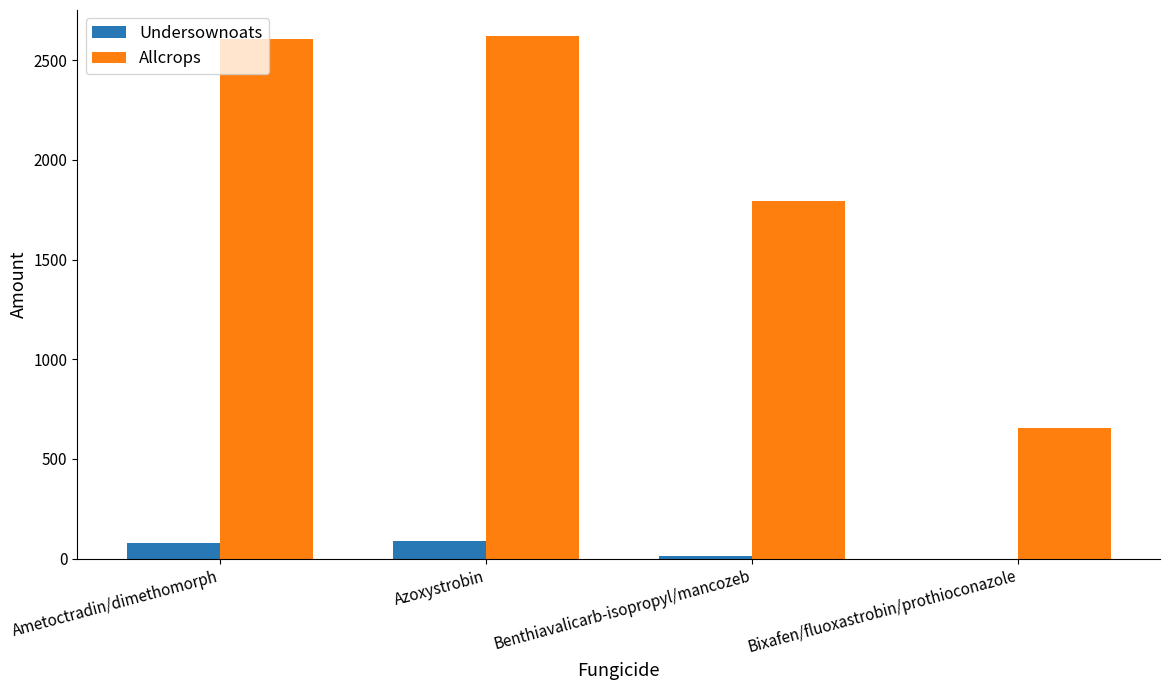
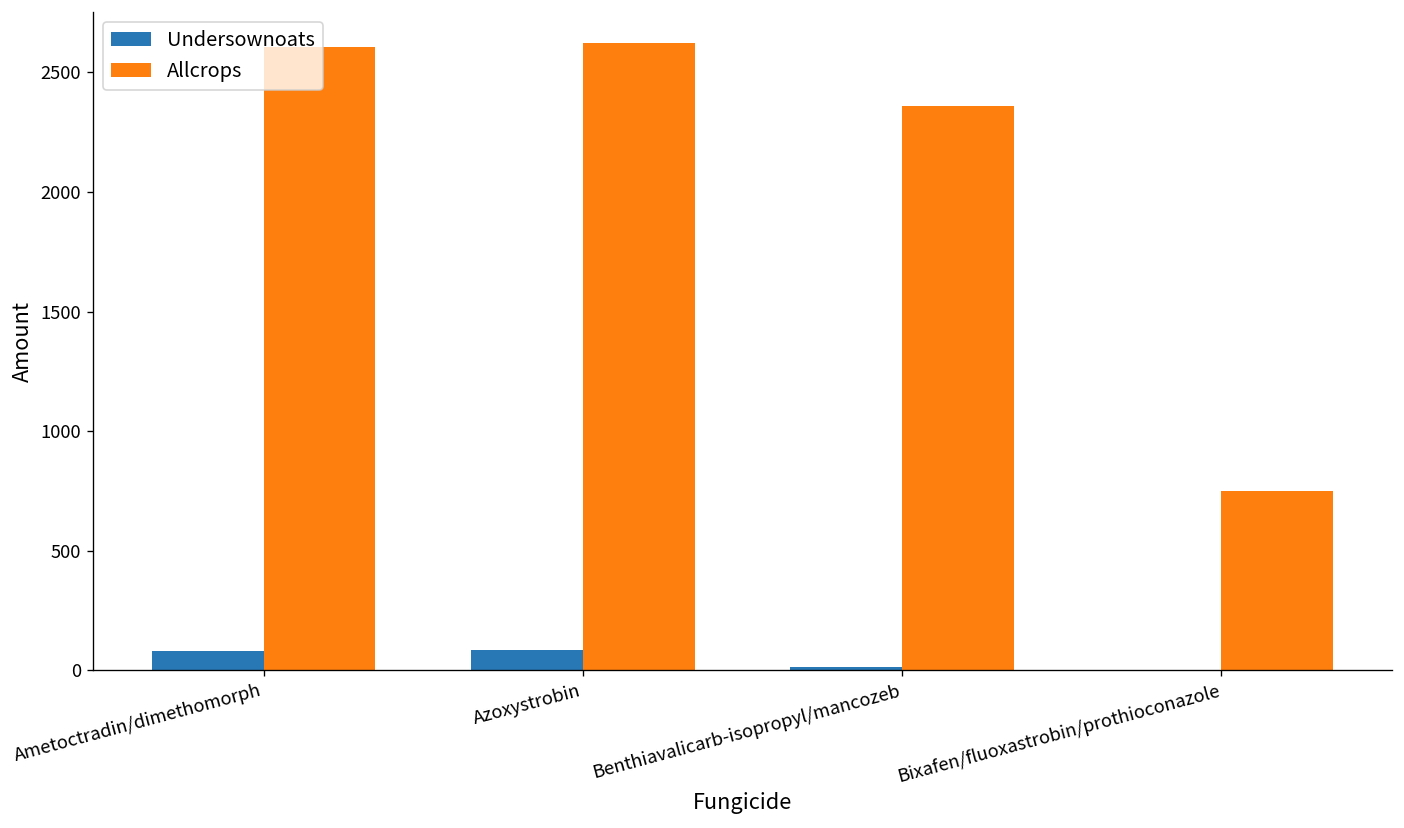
  {
    "Undersownoats": {
      "Ametoctradin/dimethomorph": 80,
      "Azoxystrobin": 90,
      "Benthiavalicarb-isopropyl/mancozeb": 20,
      "Bixafen/fluoxastrobin/prothioconazole": 0
    },
    "Allcrops": {
      "Azoxystrobin": 2620,
-     "Benthiavalicarb-isopropyl/mancozeb": 1800,
-     "Bixafen/fluoxastrobin/prothioconazole": 650
+     "Benthiavalicarb-isopropyl/mancozeb": 2360,
+     "Bixafen/fluoxastrobin/prothioconazole": 750
    }
  }
